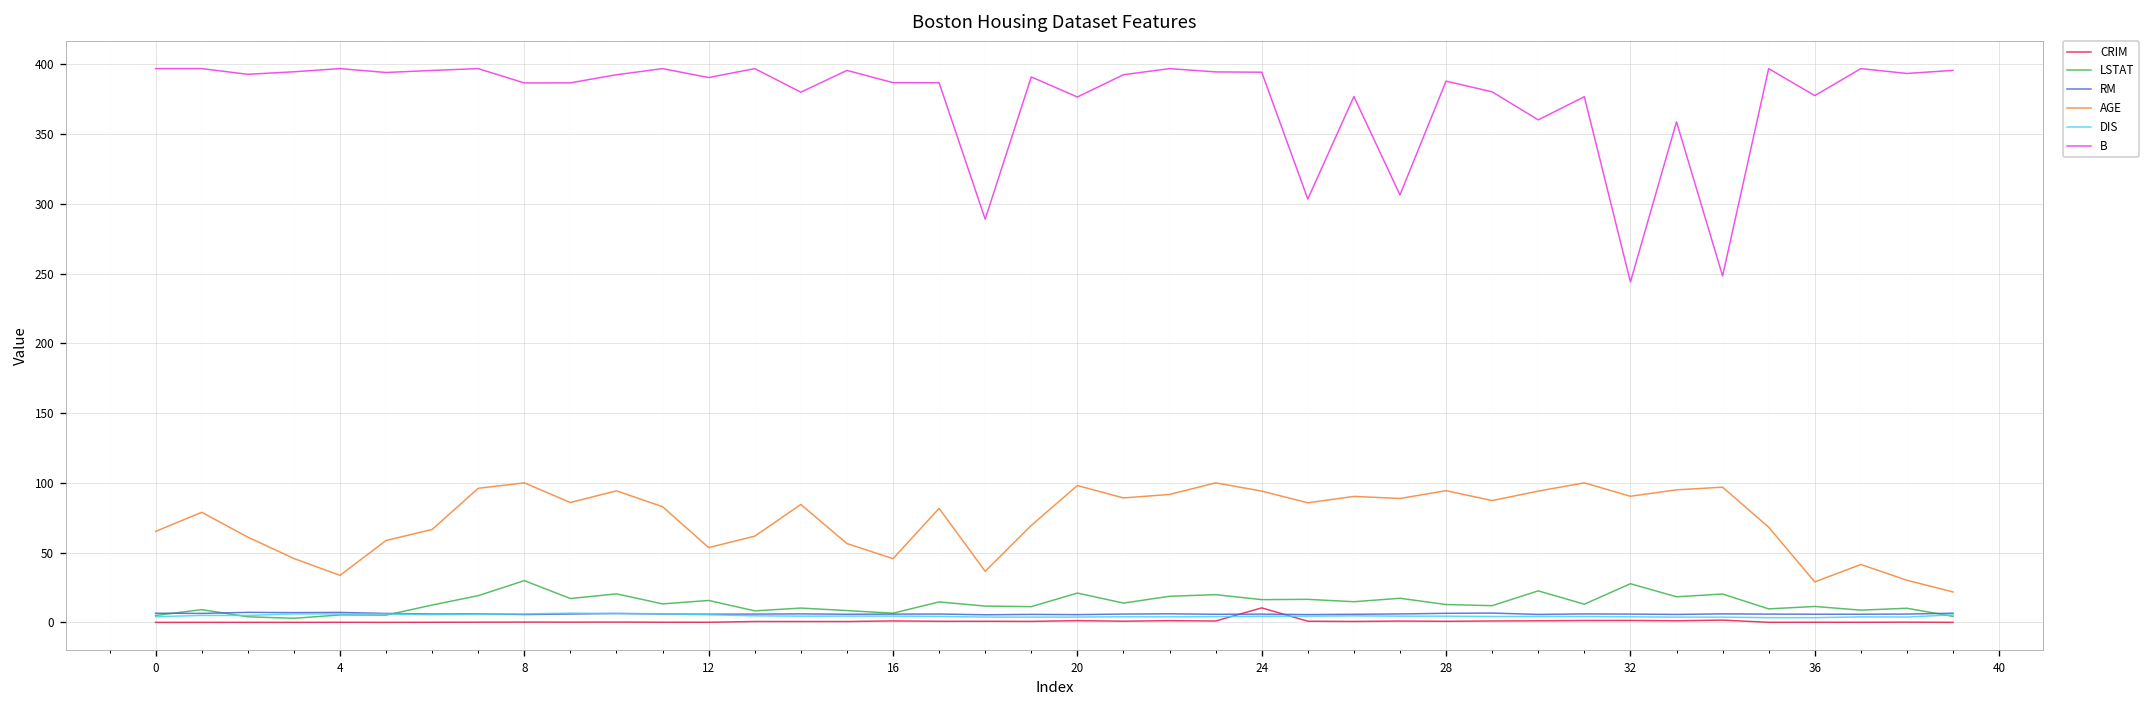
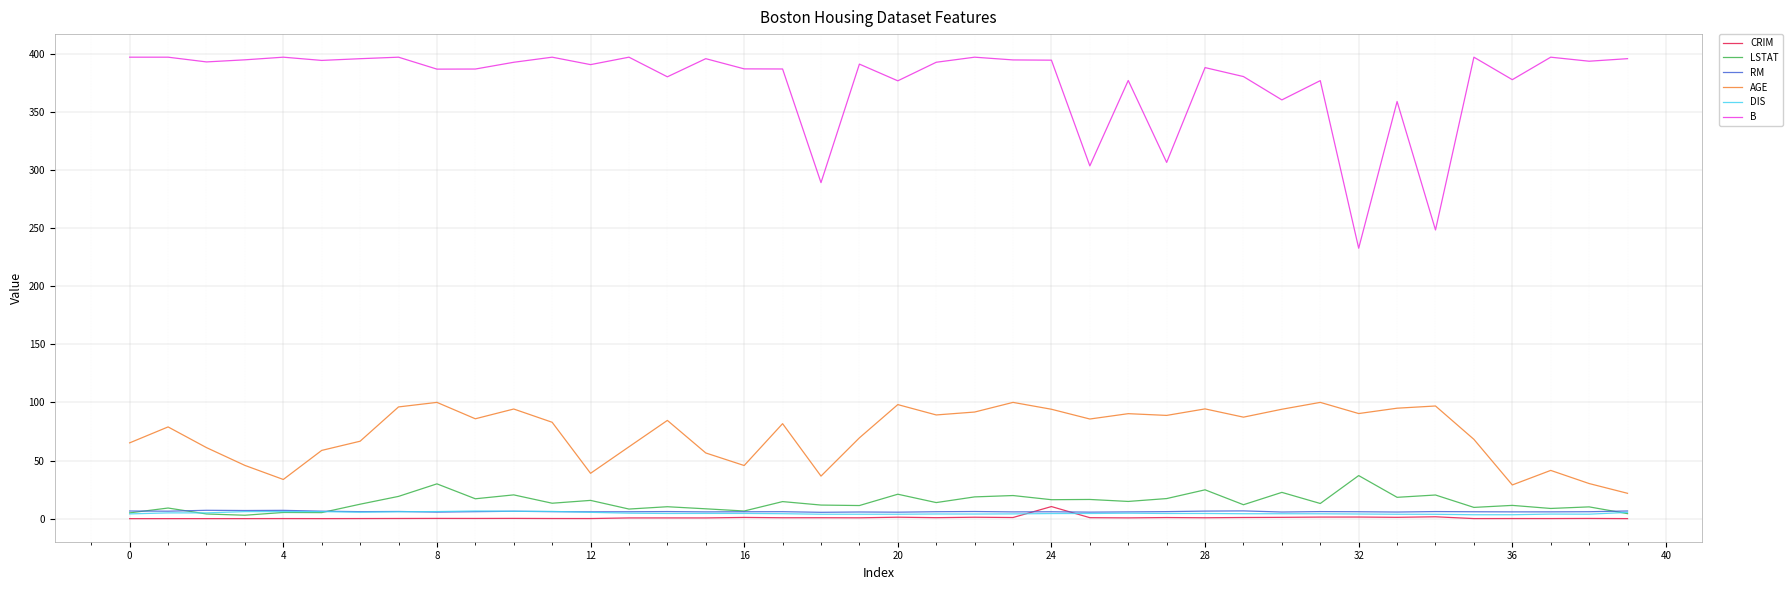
  {
    "CRIM": {
      "0": 0,
      "4": 0,
      "8": 0,
      "12": 0,
      "16": 1,
      "20": 1,
      "24": 10,
      "28": 1,
      "32": 1,
      "36": 0
    },
    "LSTAT": {
      "8": 30,
      "12": 16,
      "20": 21,
      "24": 16,
-     "28": 13,
-     "32": 28,
+     "28": 25,
+     "32": 37,
      "36": 11
    },
    "RM": {
      "36": 6
    },
    "AGE": {
      "0": 65,
      "4": 34,
      "8": 100,
-     "12": 54,
+     "12": 39,
      "16": 46,
      "20": 98,
      "24": 94,
      "28": 94,
      "32": 90,
      "36": 29
    },
    "DIS": {
      "36": 3
    },
    "B": {
      "0": 397,
      "4": 397,
      "8": 387,
      "12": 391,
      "16": 387,
      "20": 377,
      "24": 394,
      "28": 388,
-     "32": 244,
+     "32": 233,
      "36": 378
    }
  }
